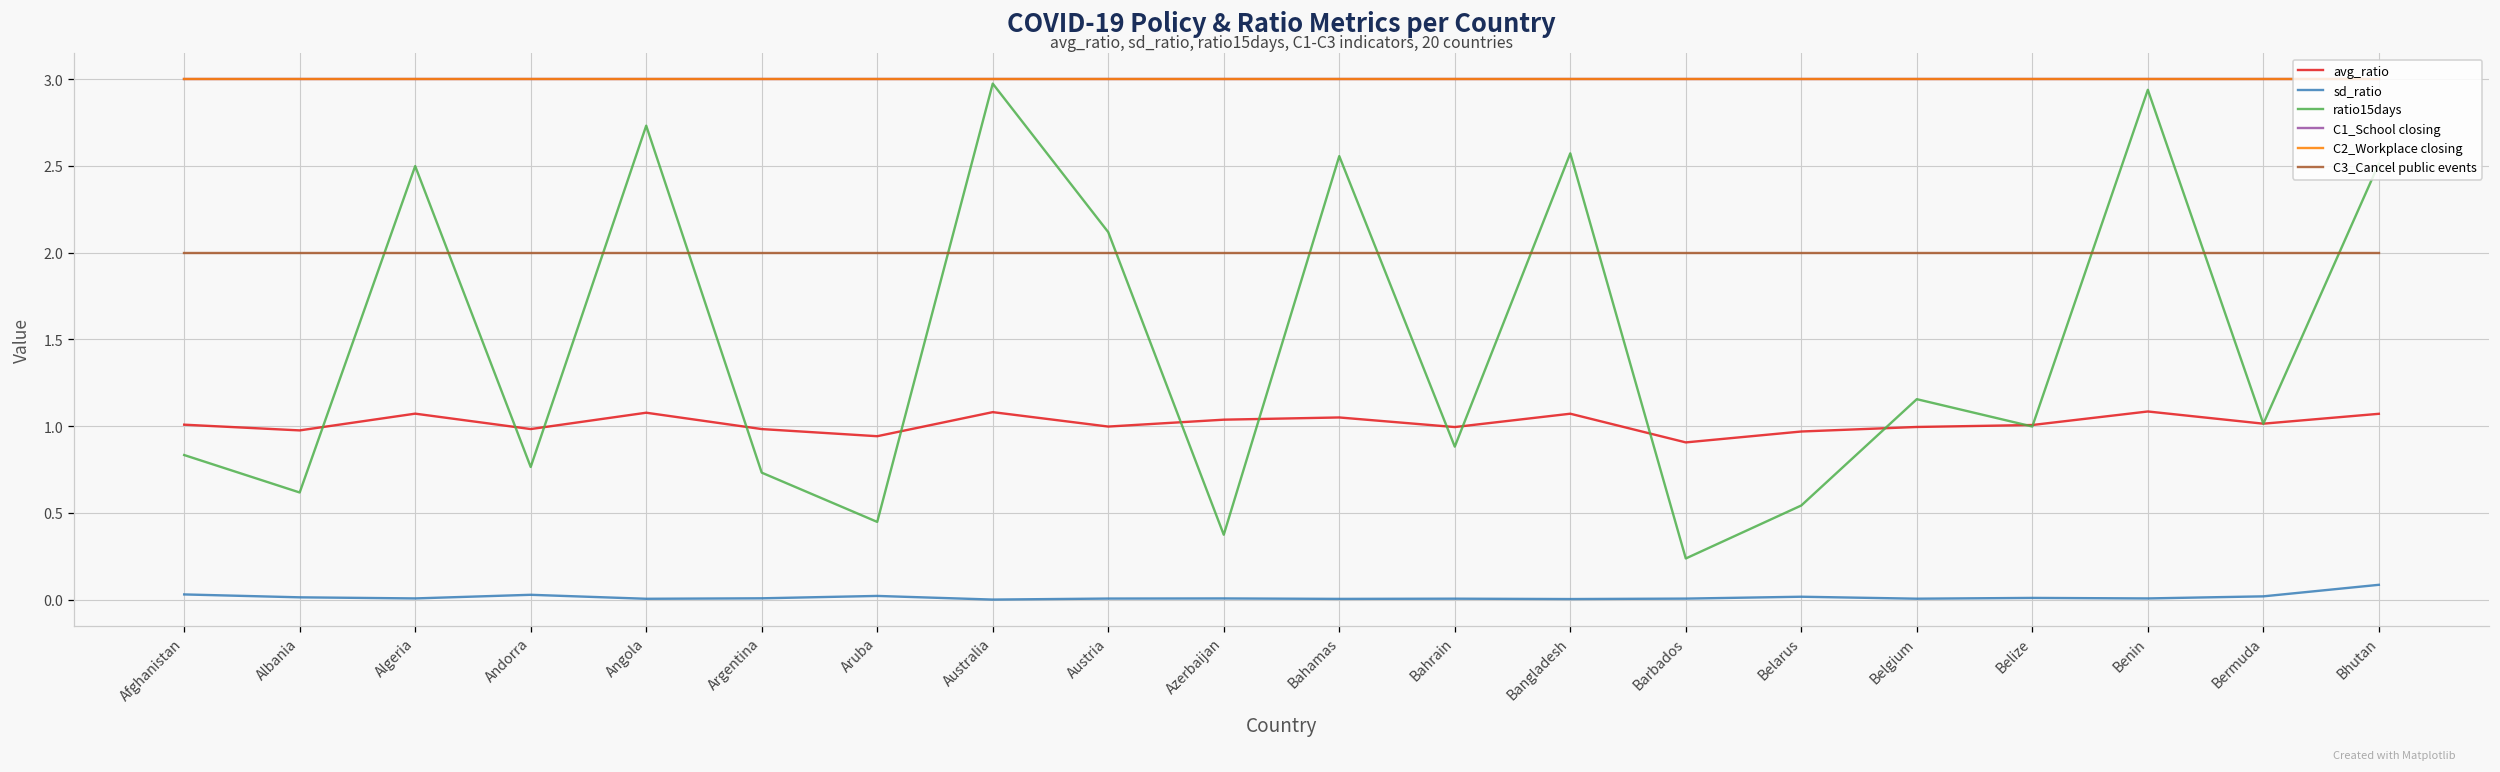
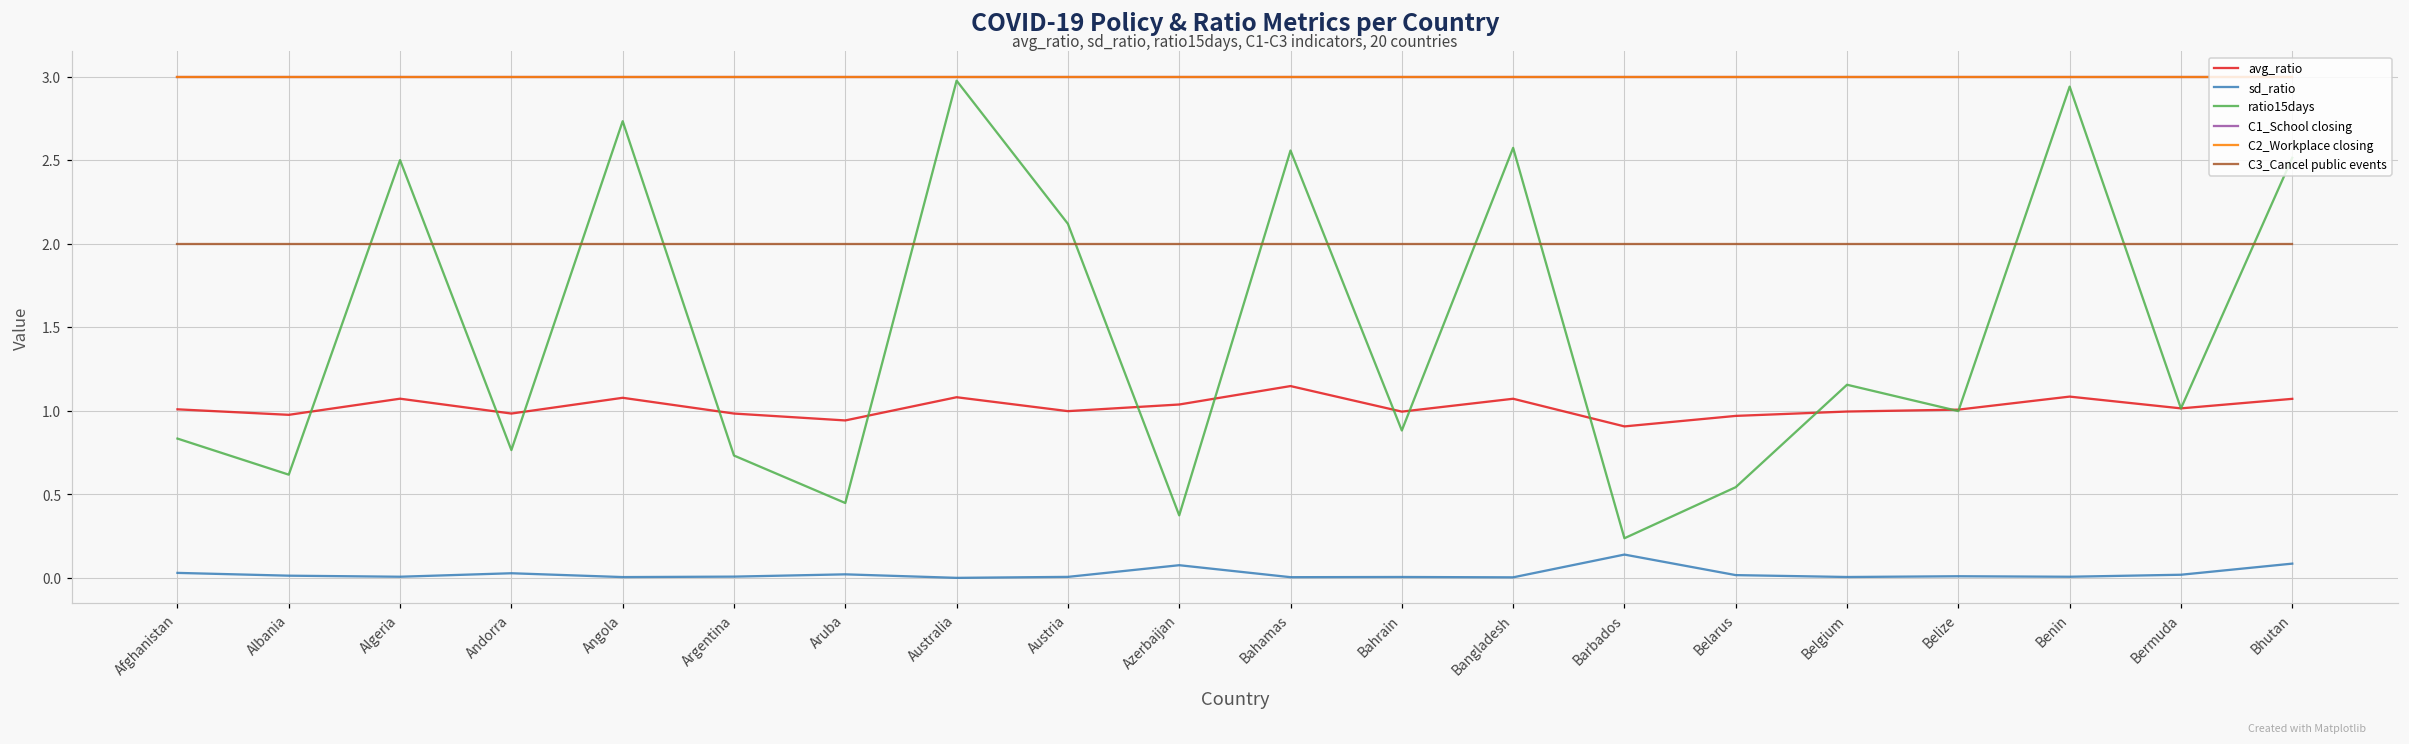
  {
    "avg_ratio": {
      "Afghanistan": 1.01,
      "Albania": 0.98,
      "Algeria": 1.07,
      "Andorra": 0.98,
      "Angola": 1.08,
      "Argentina": 0.98,
      "Aruba": 0.94,
      "Australia": 1.08,
      "Austria": 1.00,
      "Azerbaijan": 1.04,
-     "Bahamas": 1.05,
+     "Bahamas": 1.15,
      "Bahrain": 0.99,
      "Bangladesh": 1.07,
      "Barbados": 0.91,
      "Belarus": 0.97,
      "Belgium": 1.00,
      "Benin": 1.08,
      "Bhutan": 1.07
    },
    "sd_ratio": {
      "Afghanistan": 0.03,
      "Albania": 0.01,
      "Algeria": 0.01,
      "Andorra": 0.03,
      "Angola": 0.00,
      "Argentina": 0.01,
      "Aruba": 0.02,
      "Australia": 0.00,
      "Austria": 0.01,
-     "Azerbaijan": 0.01,
+     "Azerbaijan": 0.08,
      "Bahamas": 0.00,
      "Bahrain": 0.01,
      "Bangladesh": 0.00,
-     "Barbados": 0.01,
+     "Barbados": 0.14,
      "Belarus": 0.02,
      "Belgium": 0.01,
      "Belize": 0.01,
      "Benin": 0.01,
      "Bermuda": 0.02,
      "Bhutan": 0.09
    },
    "ratio15days": {
      "Afghanistan": 0.83,
      "Albania": 0.62,
      "Algeria": 2.50,
      "Andorra": 0.76,
      "Angola": 2.73,
      "Argentina": 0.73,
      "Aruba": 0.45,
      "Australia": 2.98,
      "Austria": 2.12,
      "Azerbaijan": 0.37,
      "Bahamas": 2.56,
      "Bahrain": 0.88,
      "Bangladesh": 2.57,
      "Barbados": 0.24,
      "Belarus": 0.54,
      "Belgium": 1.16,
      "Benin": 2.94
    },
    "C2_Workplace closing": {
      "Afghanistan": 3.00,
      "Albania": 3.00,
      "Algeria": 3.00,
      "Andorra": 3.00,
      "Angola": 3.00,
      "Argentina": 3.00,
      "Aruba": 3.00,
      "Australia": 3.00,
      "Bangladesh": 3.00,
      "Barbados": 3.00,
      "Belarus": 3.00,
      "Belgium": 3.00,
      "Belize": 3.00,
      "Benin": 3.00,
      "Bermuda": 3.00
    },
    "C3_Cancel public events": {
      "Afghanistan": 2.00,
      "Albania": 2.00,
      "Algeria": 2.00,
      "Andorra": 2.00,
      "Angola": 2.00,
      "Argentina": 2.00,
      "Aruba": 2.00,
      "Australia": 2.00,
      "Austria": 2.00,
      "Azerbaijan": 2.00,
      "Bahamas": 2.00,
      "Bahrain": 2.00,
      "Bangladesh": 2.00,
      "Barbados": 2.00,
      "Belarus": 2.00,
      "Belgium": 2.00,
      "Belize": 2.00,
      "Benin": 2.00,
      "Bermuda": 2.00,
      "Bhutan": 2.00
    }
  }
